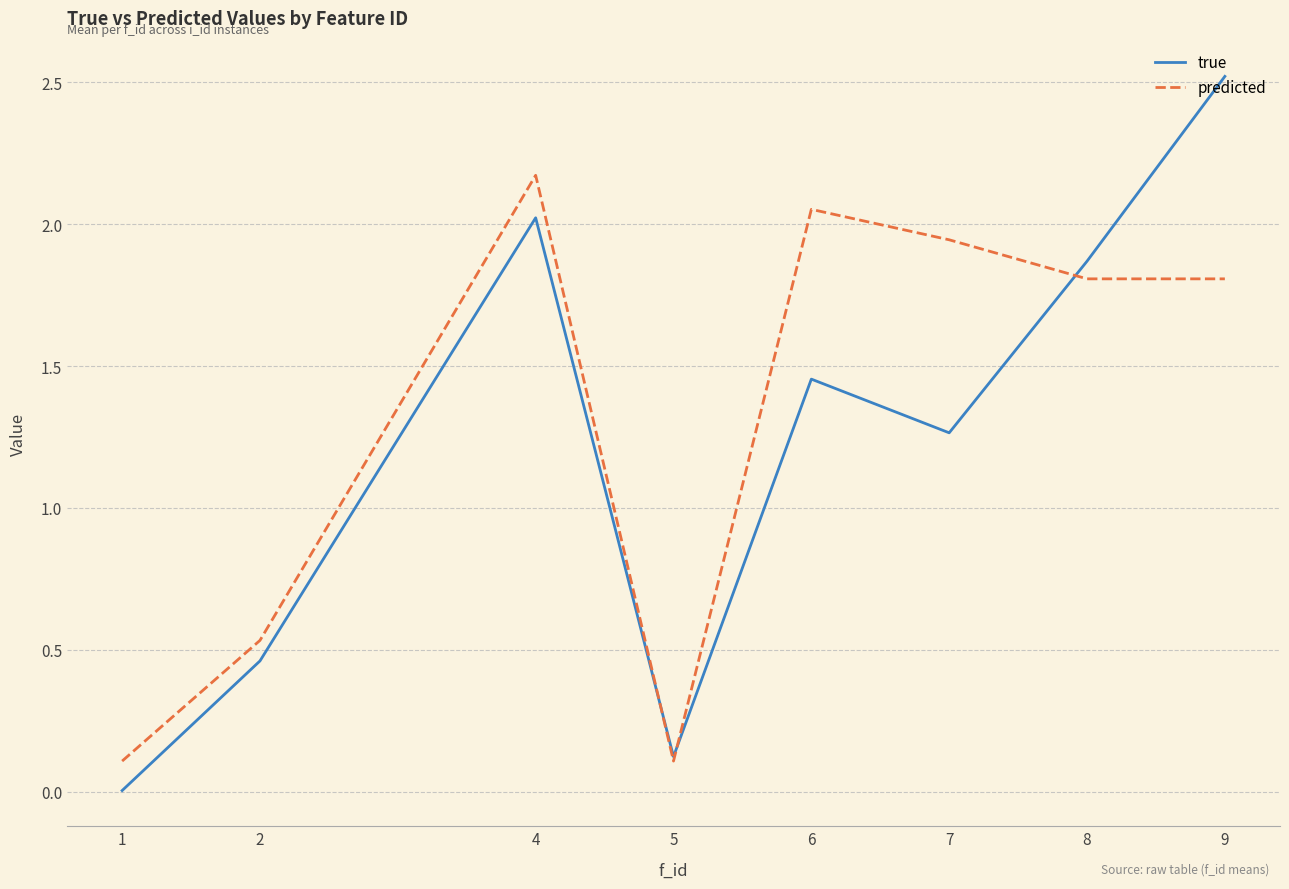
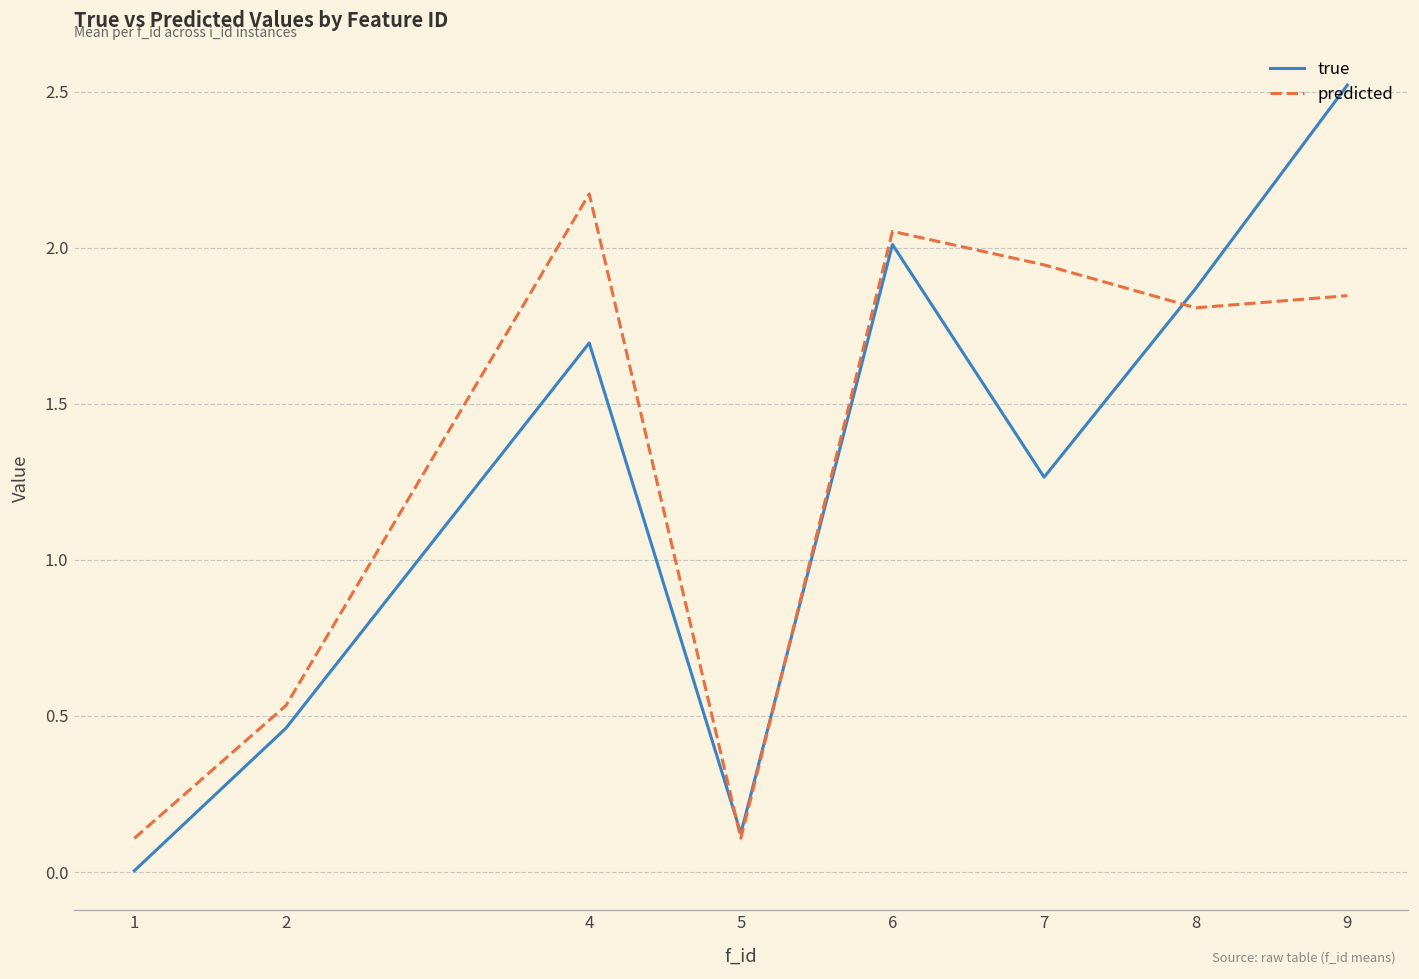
  {
    "true": {
      "1": 0.00,
      "2": 0.46,
-     "4": 2.02,
+     "4": 1.69,
      "5": 0.12,
-     "6": 1.45,
+     "6": 2.01,
      "7": 1.26,
      "8": 1.87,
      "9": 2.52
    },
    "predicted": {
      "1": 0.11,
      "2": 0.53,
      "4": 2.17,
      "5": 0.11,
      "6": 2.05,
      "7": 1.94,
      "8": 1.81,
-     "9": 1.81
+     "9": 1.85
    }
  }
